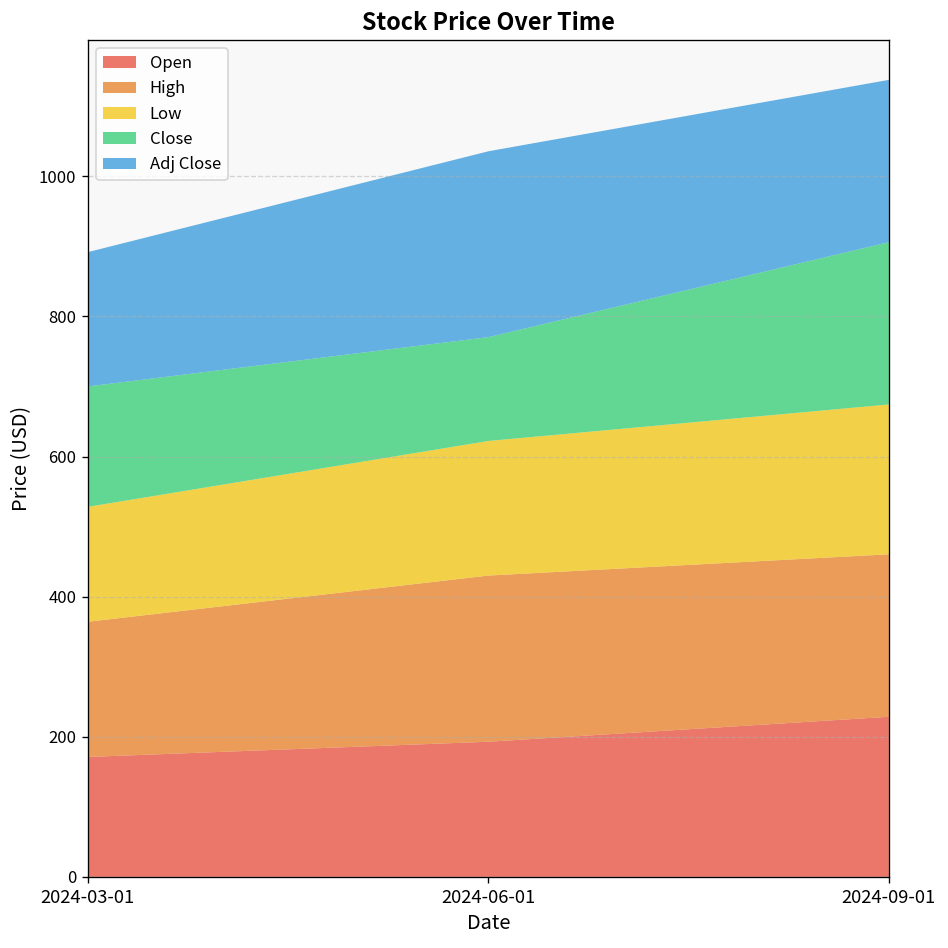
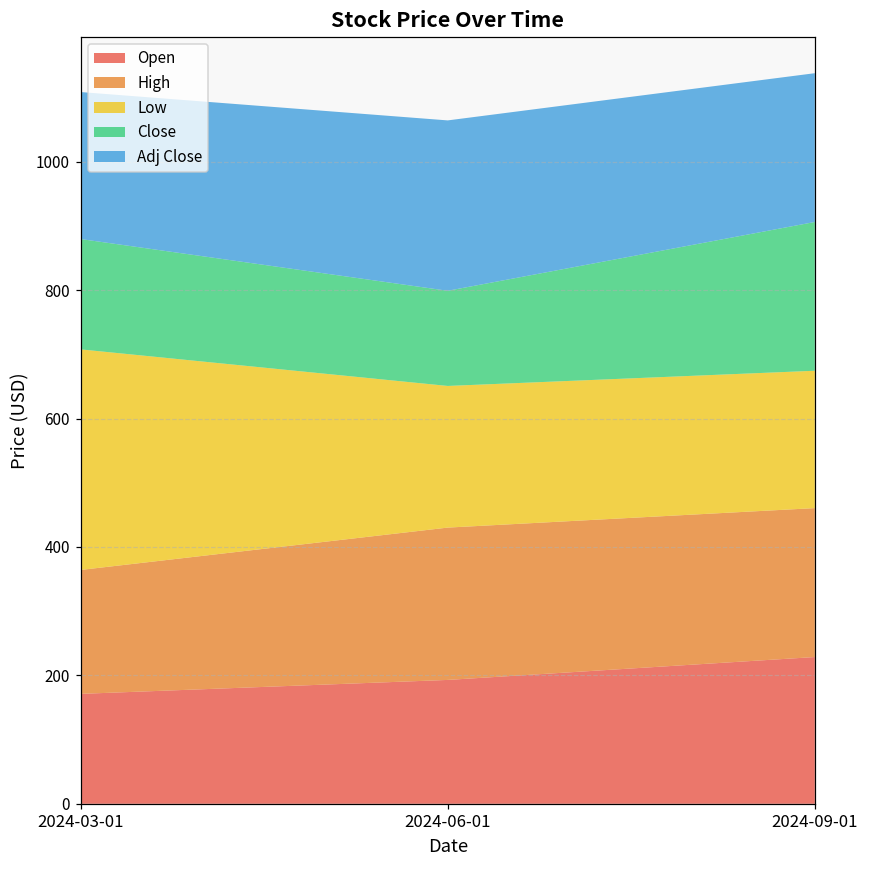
  {
    "Low": {
-     "2024-03-01": 160,
-     "2024-06-01": 190,
+     "2024-03-01": 340,
+     "2024-06-01": 220,
      "2024-09-01": 210
    },
    "Close": {
      "2024-03-01": 170,
      "2024-06-01": 150,
      "2024-09-01": 230
    },
    "Adj Close": {
-     "2024-03-01": 190,
+     "2024-03-01": 230,
      "2024-06-01": 270,
      "2024-09-01": 230
    }
  }
